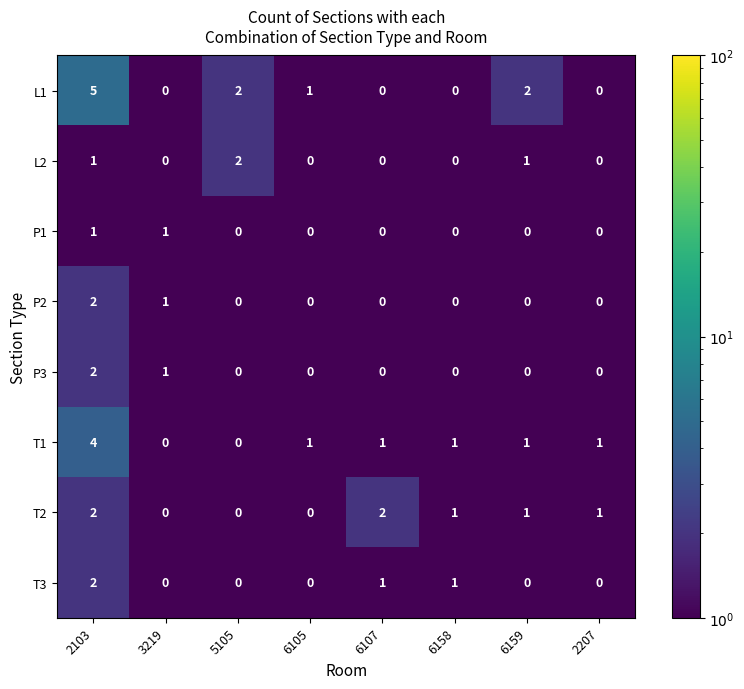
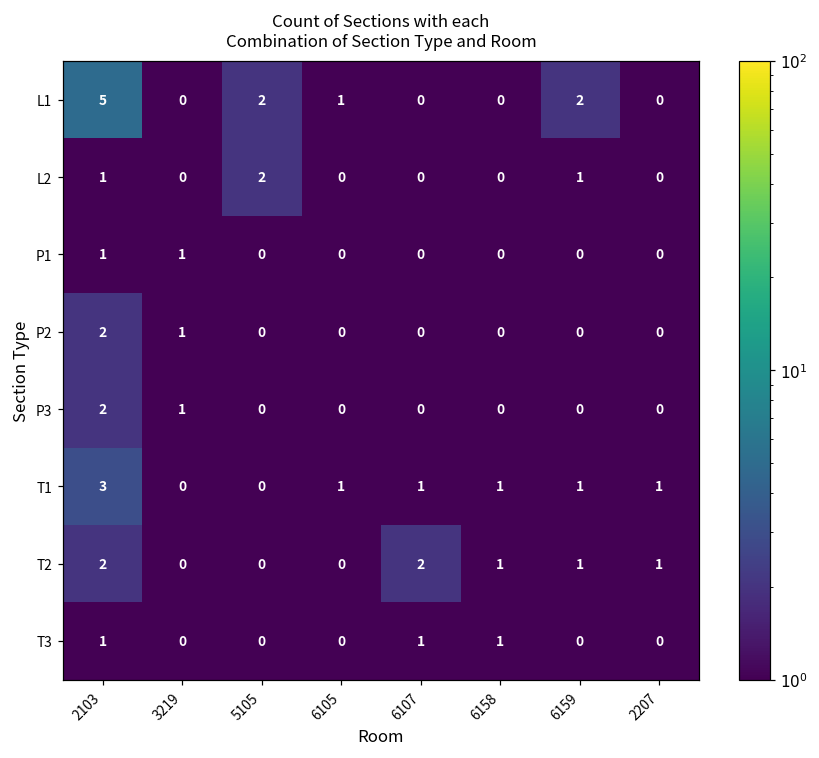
  {
    "L1": {
      "2103": 5,
      "3219": 0,
      "5105": 2,
      "6105": 1,
      "6107": 0,
      "6158": 0,
      "6159": 2,
      "2207": 0
    },
    "L2": {
      "2103": 1,
      "3219": 0,
      "5105": 2,
      "6105": 0,
      "6107": 0,
      "6158": 0,
      "6159": 1,
      "2207": 0
    },
    "P1": {
      "2103": 1,
      "3219": 1,
      "5105": 0,
      "6105": 0,
      "6107": 0,
      "6158": 0,
      "6159": 0,
      "2207": 0
    },
    "P2": {
      "2103": 2,
      "3219": 1,
      "5105": 0,
      "6105": 0,
      "6107": 0,
      "6158": 0,
      "6159": 0,
      "2207": 0
    },
    "P3": {
      "2103": 2,
      "3219": 1,
      "5105": 0,
      "6105": 0,
      "6107": 0,
      "6158": 0,
      "6159": 0,
      "2207": 0
    },
    "T1": {
-     "2103": 4,
+     "2103": 3,
      "3219": 0,
      "5105": 0,
      "6105": 1,
      "6107": 1,
      "6158": 1,
      "6159": 1,
      "2207": 1
    },
    "T2": {
      "2103": 2,
      "3219": 0,
      "5105": 0,
      "6105": 0,
      "6107": 2,
      "6158": 1,
      "6159": 1,
      "2207": 1
    },
    "T3": {
-     "2103": 2,
+     "2103": 1,
      "3219": 0,
      "5105": 0,
      "6105": 0,
      "6107": 1,
      "6158": 1,
      "6159": 0,
      "2207": 0
    }
  }
